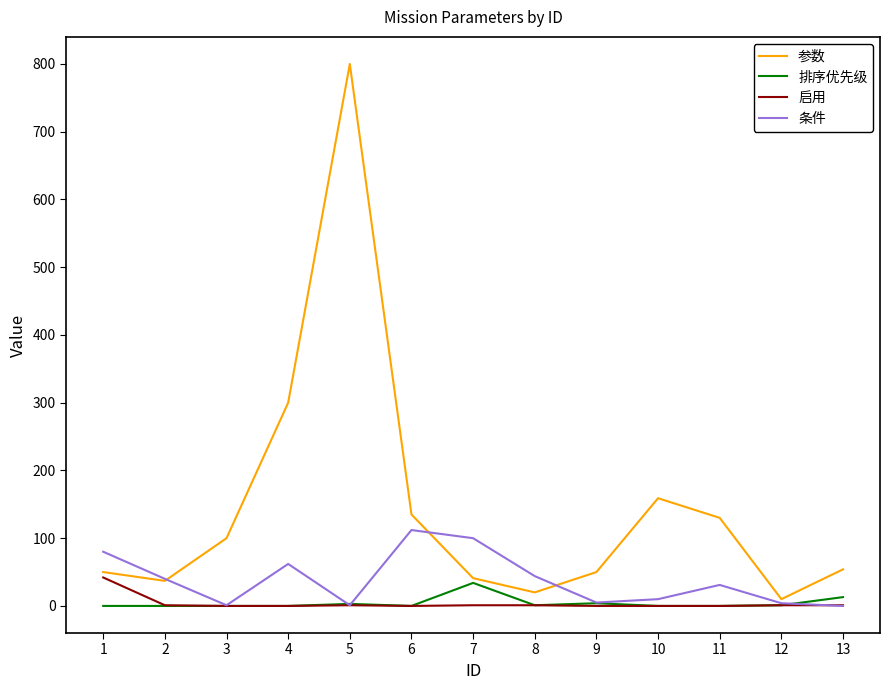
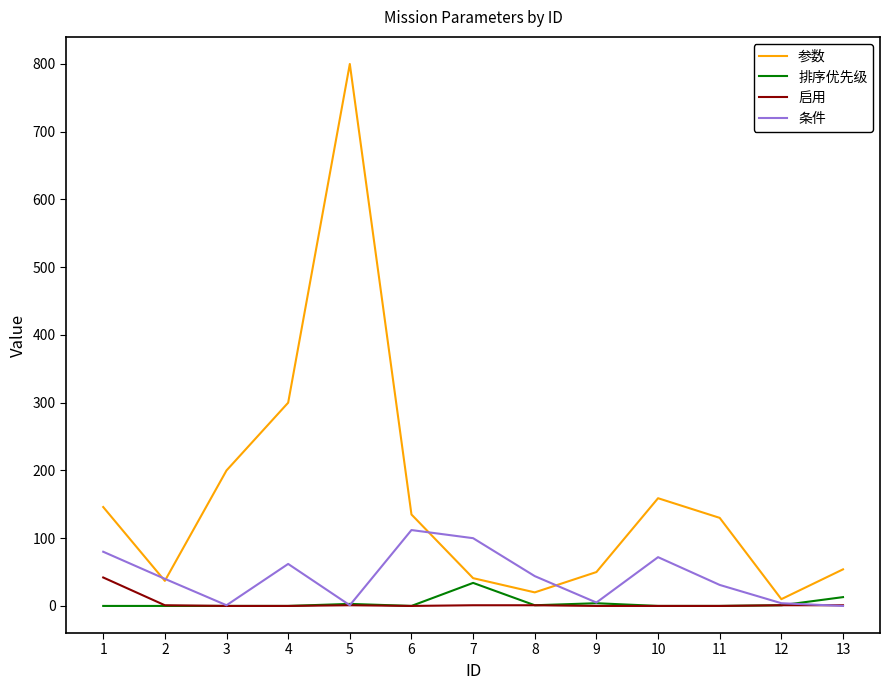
  {
    "参数": {
-     "1": 50,
-     "3": 100,
+     "1": 150,
+     "3": 200,
      "4": 300,
      "5": 800,
      "6": 140,
      "7": 40,
      "8": 20,
      "9": 50,
      "10": 160,
      "11": 130,
      "12": 10,
      "13": 50
    },
    "排序优先级": {
      "1": 0,
      "7": 30,
      "13": 10
    },
    "启用": {
      "1": 40,
      "7": 0,
      "9": 0
    },
    "条件": {
      "1": 80,
      "4": 60,
      "6": 110,
      "7": 100,
      "8": 40,
-     "10": 10,
+     "10": 70,
      "11": 30
    }
  }
